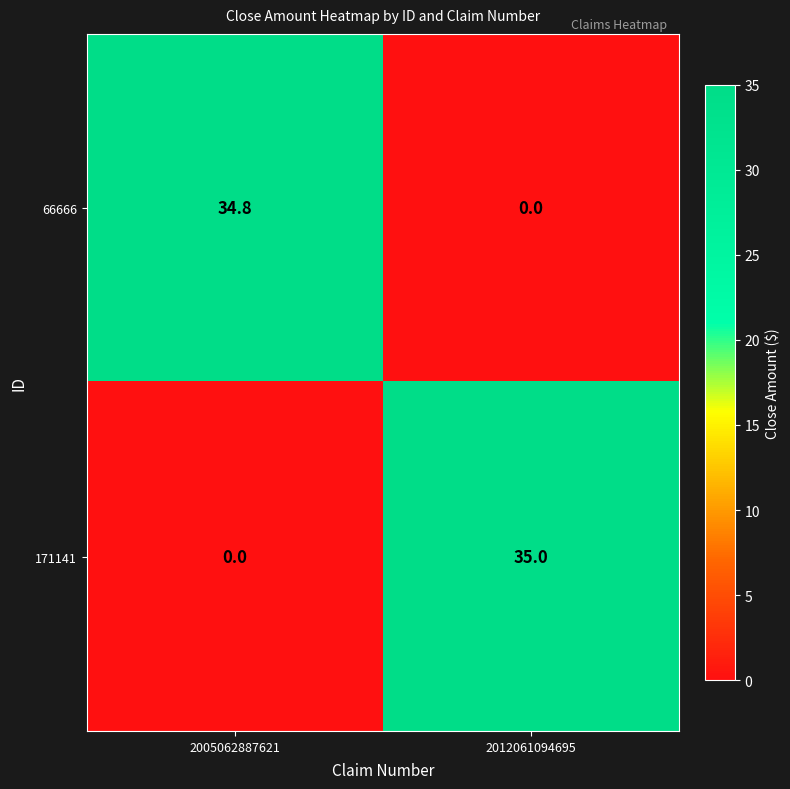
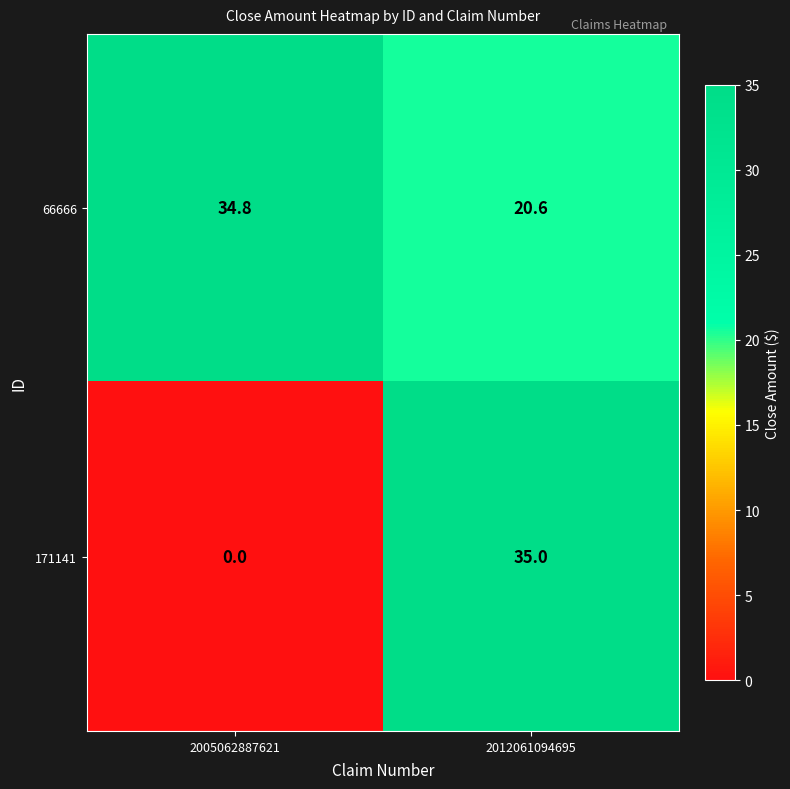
  {
    "66666": {
      "2005062887621": 34.8,
-     "2012061094695": 0.0
+     "2012061094695": 20.6
    },
    "171141": {
      "2005062887621": 0.0,
      "2012061094695": 35.0
    }
  }
